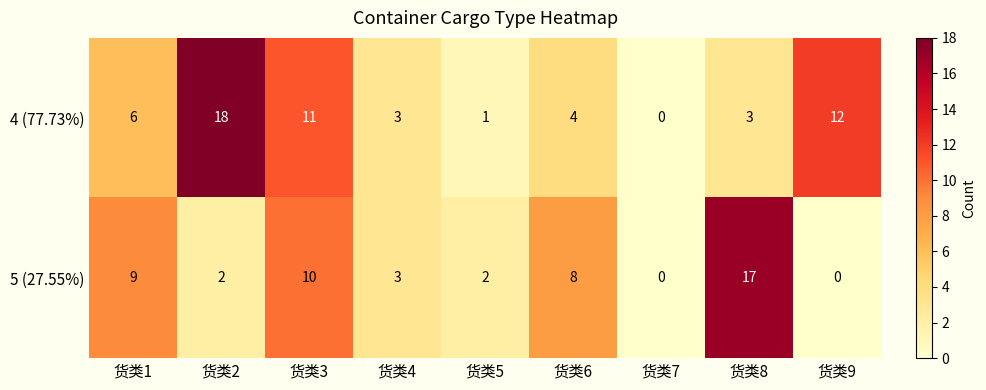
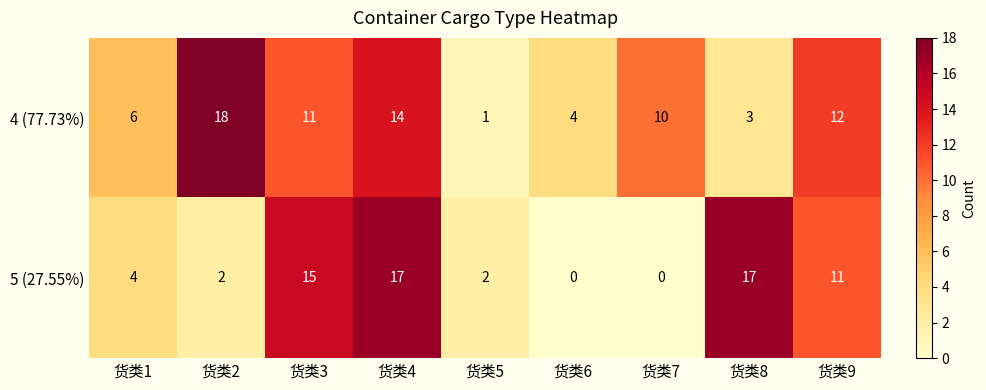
  {
    "4 (77.73%)": {
      "货类1": 6,
      "货类2": 18,
      "货类3": 11,
-     "货类4": 3,
+     "货类4": 14,
      "货类5": 1,
      "货类6": 4,
-     "货类7": 0,
+     "货类7": 10,
      "货类8": 3,
      "货类9": 12
    },
    "5 (27.55%)": {
-     "货类1": 9,
+     "货类1": 4,
      "货类2": 2,
-     "货类3": 10,
-     "货类4": 3,
+     "货类3": 15,
+     "货类4": 17,
      "货类5": 2,
-     "货类6": 8,
+     "货类6": 0,
      "货类7": 0,
      "货类8": 17,
-     "货类9": 0
+     "货类9": 11
    }
  }
